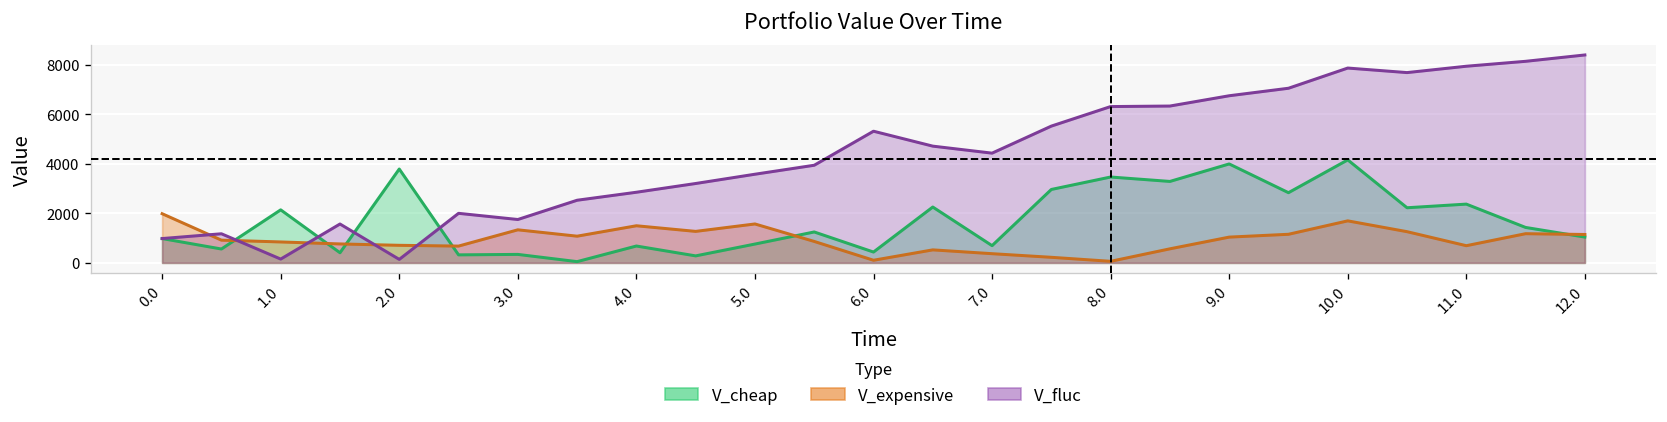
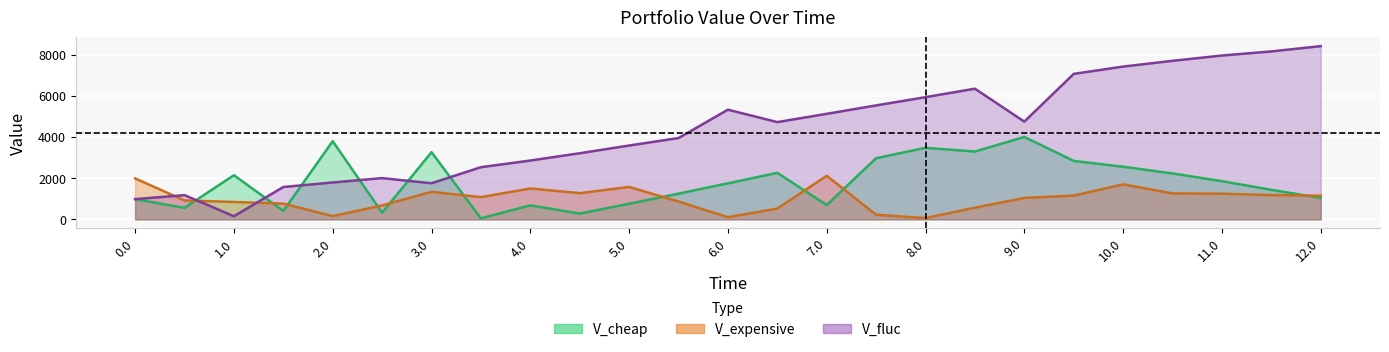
  {
    "V_cheap": {
      "1.0": 2100,
      "2.0": 3800,
-     "3.0": 300,
+     "3.0": 3300,
      "4.0": 700,
      "5.0": 800,
-     "6.0": 400,
+     "6.0": 1700,
      "7.0": 700,
      "8.0": 3500,
      "9.0": 4000,
-     "10.0": 4200,
-     "11.0": 2400
+     "10.0": 2600,
+     "11.0": 1900
    },
    "V_expensive": {
      "0.0": 2000,
      "1.0": 800,
-     "2.0": 700,
+     "2.0": 200,
      "3.0": 1300,
      "4.0": 1500,
      "5.0": 1600,
      "6.0": 100,
-     "7.0": 400,
+     "7.0": 2100,
      "8.0": 100,
      "9.0": 1000,
      "10.0": 1700,
-     "11.0": 700
+     "11.0": 1200
    },
    "V_fluc": {
      "1.0": 200,
-     "2.0": 100,
+     "2.0": 1800,
      "3.0": 1800,
      "4.0": 2900,
      "5.0": 3600,
      "6.0": 5300,
-     "7.0": 4400,
-     "8.0": 6300,
-     "9.0": 6800,
-     "10.0": 7900,
+     "7.0": 5100,
+     "8.0": 5900,
+     "9.0": 4700,
+     "10.0": 7400,
      "11.0": 8000,
      "12.0": 8400
    }
  }
